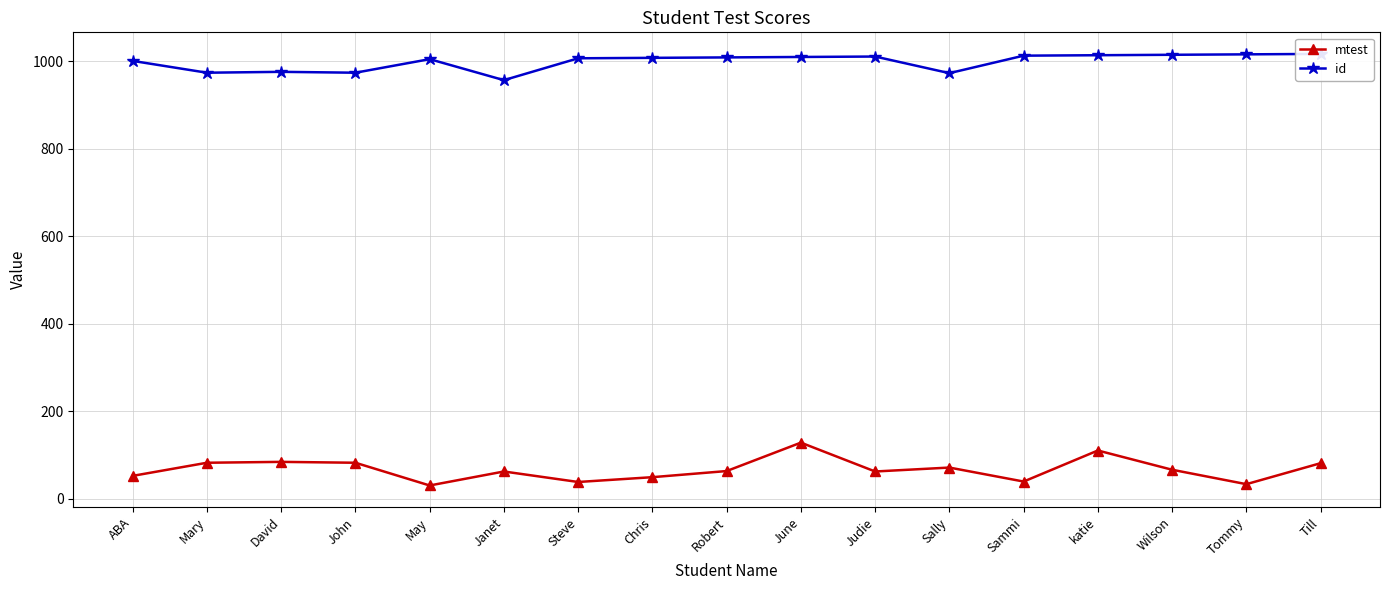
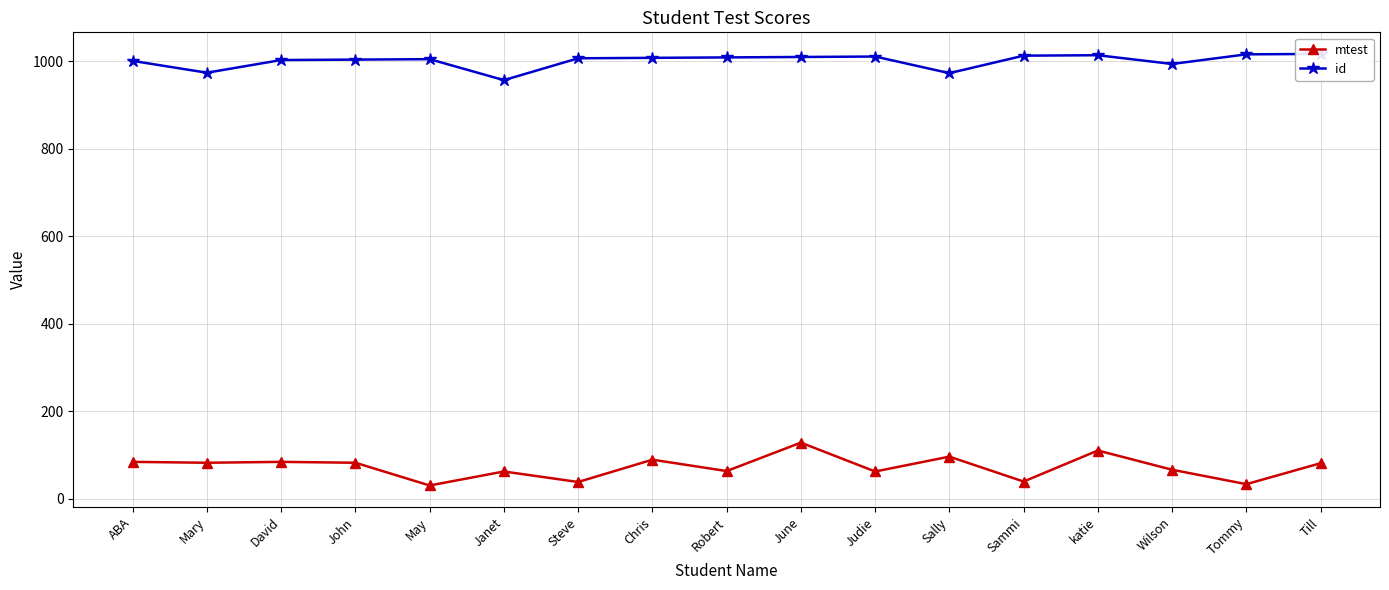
  {
    "mtest": {
-     "ABA": 50,
+     "ABA": 80,
      "Mary": 80,
      "David": 80,
      "John": 80,
      "May": 30,
      "Janet": 60,
      "Steve": 40,
-     "Chris": 50,
+     "Chris": 90,
      "Robert": 60,
      "June": 130,
      "Judie": 60,
-     "Sally": 70,
+     "Sally": 100,
      "Sammi": 40,
      "katie": 110,
      "Wilson": 70,
      "Tommy": 30,
      "Till": 80
    },
    "id": {
      "ABA": 1000,
      "Mary": 970,
-     "David": 980,
-     "John": 970,
+     "David": 1000,
+     "John": 1000,
      "May": 1010,
      "Janet": 960,
      "Steve": 1010,
      "Chris": 1010,
      "Robert": 1010,
      "June": 1010,
      "Judie": 1010,
      "Sally": 970,
      "Sammi": 1010,
      "katie": 1010,
-     "Wilson": 1020,
+     "Wilson": 990,
      "Tommy": 1020
    }
  }
